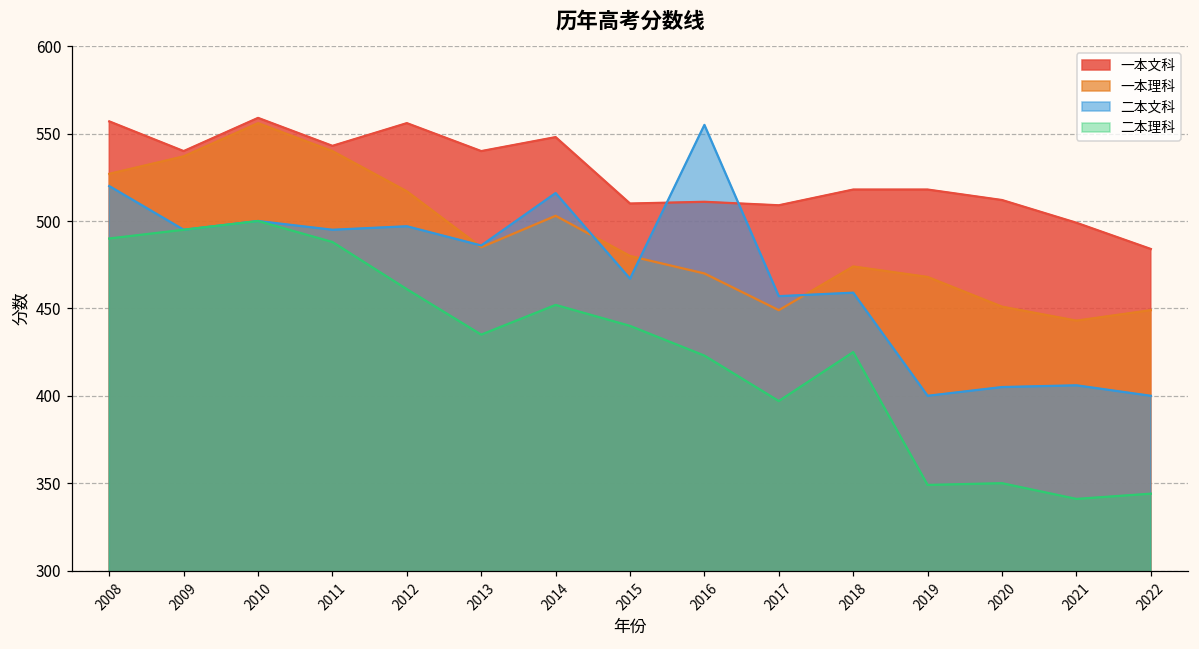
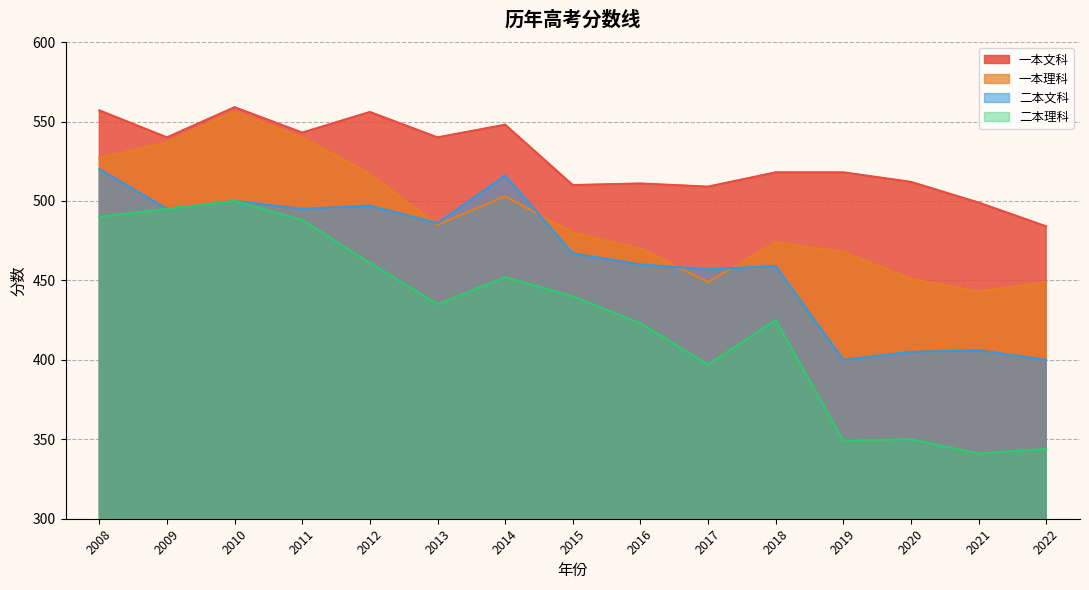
  {
    "二本文科": {
      "2008": 520,
      "2011": 495,
      "2012": 497,
      "2014": 516,
      "2015": 467,
-     "2016": 555,
+     "2016": 460,
      "2017": 457,
      "2018": 459,
      "2019": 400,
      "2020": 405,
      "2021": 406,
      "2022": 400
    },
    "二本理科": {
      "2008": 490,
      "2011": 488,
      "2012": 461,
      "2013": 435,
      "2014": 452,
      "2015": 440,
      "2016": 423,
      "2017": 397,
      "2018": 425,
      "2019": 349,
      "2020": 350,
      "2021": 341,
      "2022": 344
    }
  }
